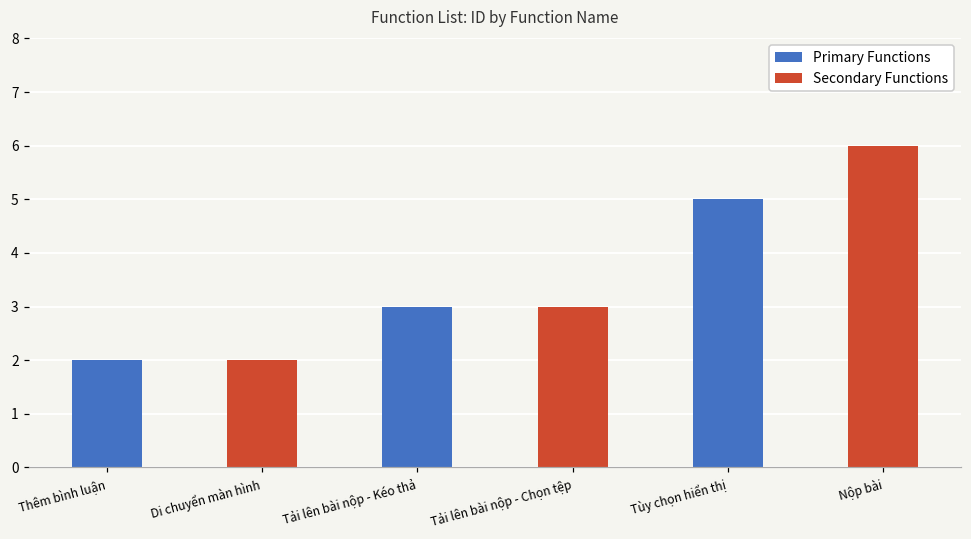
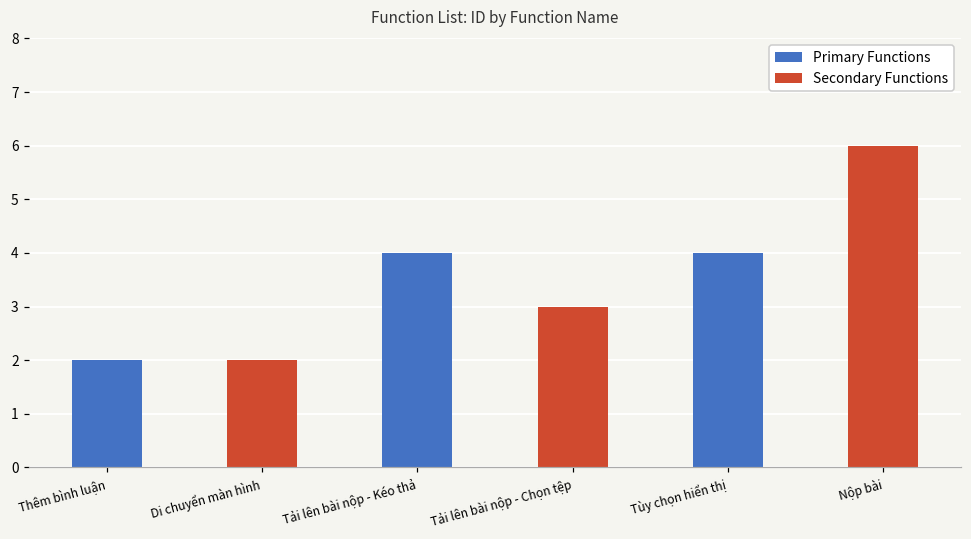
  {
    "Thêm bình luận": 2,
    "Di chuyển màn hình": 2,
-   "Tải lên bài nộp - Kéo thả": 3,
+   "Tải lên bài nộp - Kéo thả": 4,
    "Tải lên bài nộp - Chọn tệp": 3,
-   "Tùy chọn hiển thị": 5,
+   "Tùy chọn hiển thị": 4,
    "Nộp bài": 6
  }
